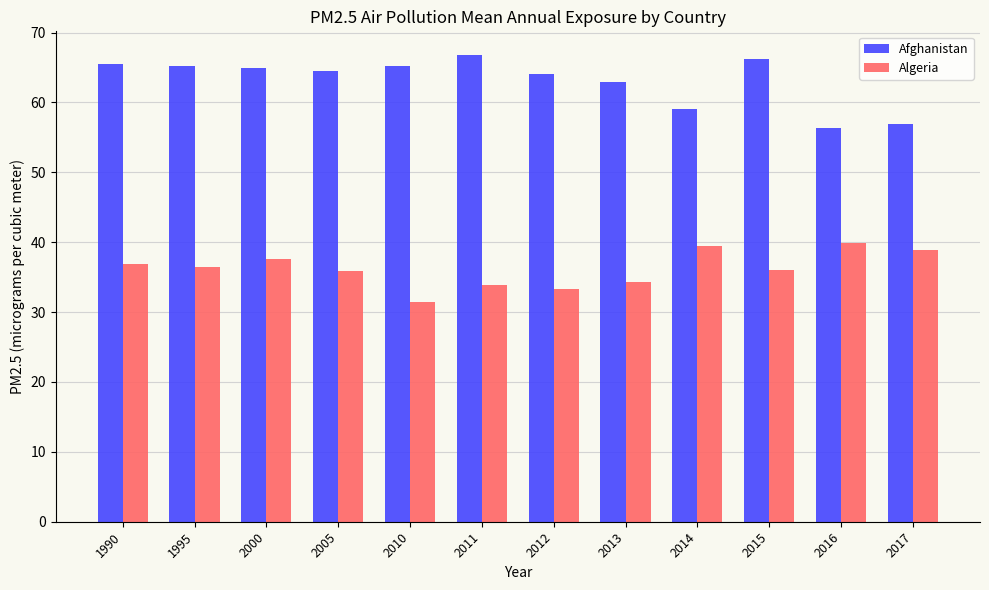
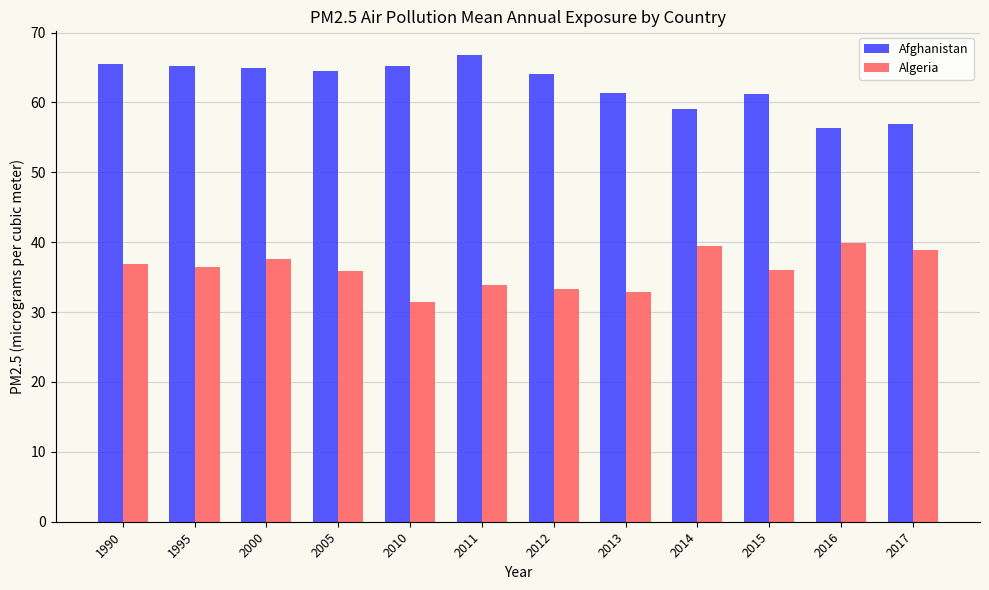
  {
    "Afghanistan": {
      "1990": 65,
      "1995": 65,
      "2000": 65,
      "2005": 65,
      "2010": 65,
      "2011": 67,
      "2012": 64,
-     "2013": 63,
+     "2013": 61,
      "2014": 59,
-     "2015": 66,
+     "2015": 61,
      "2016": 56,
      "2017": 57
    },
    "Algeria": {
      "1990": 37,
      "1995": 36,
      "2000": 38,
      "2005": 36,
      "2010": 31,
      "2011": 34,
      "2012": 33,
-     "2013": 34,
+     "2013": 33,
      "2014": 39,
      "2015": 36,
      "2016": 40,
      "2017": 39
    }
  }
